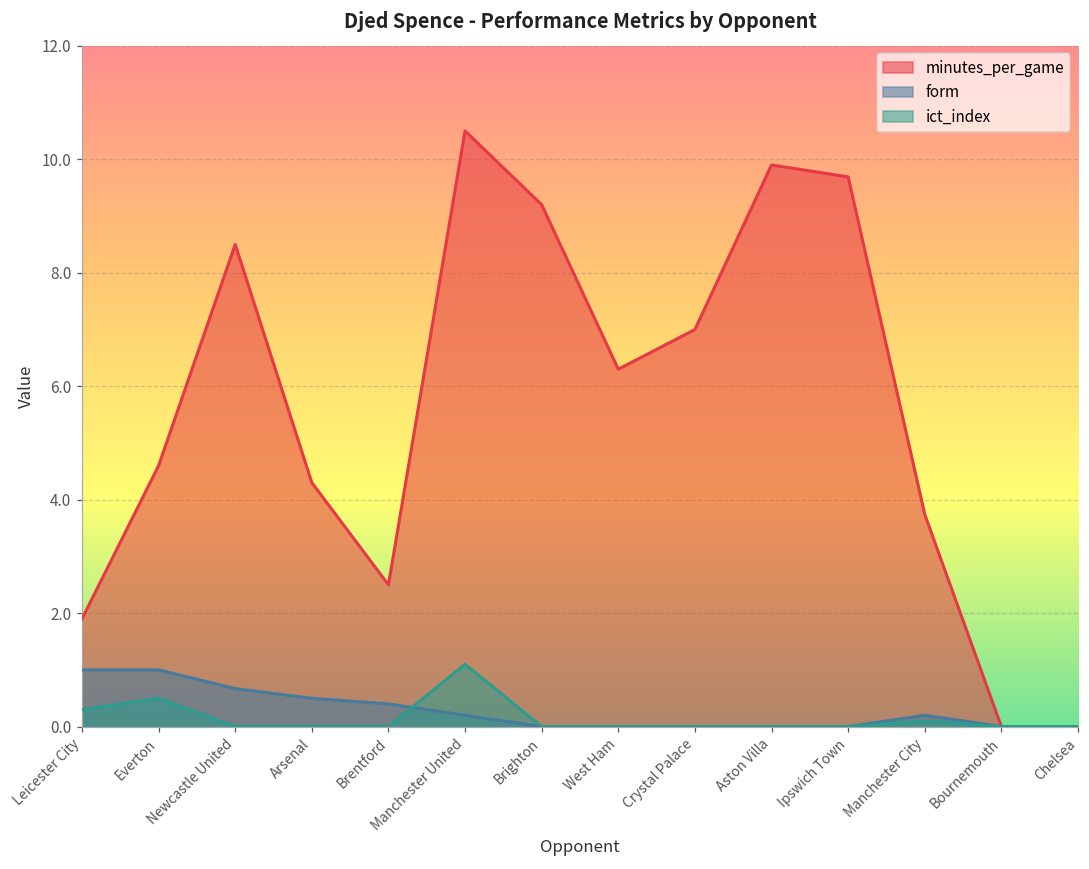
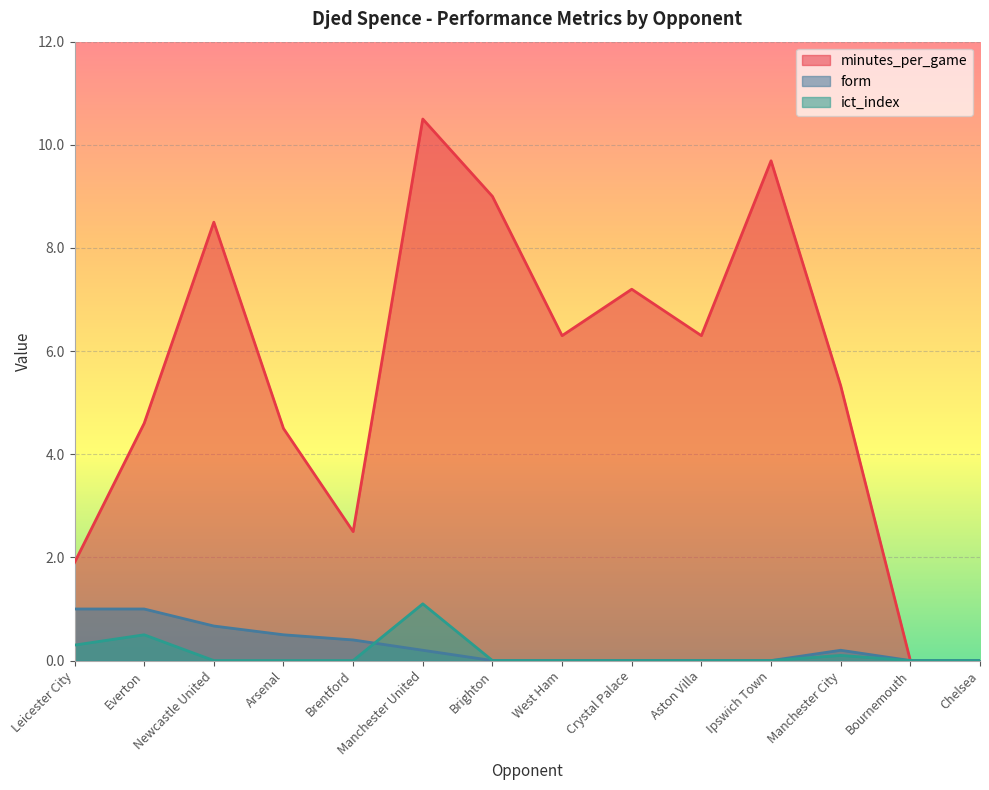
  {
    "minutes_per_game": {
      "Leicester City": 1.9,
      "Everton": 4.6,
      "Newcastle United": 8.5,
-     "Arsenal": 4.3,
+     "Arsenal": 4.5,
      "Brentford": 2.5,
      "Manchester United": 10.5,
-     "Brighton": 9.2,
+     "Brighton": 9.0,
      "West Ham": 6.3,
-     "Crystal Palace": 7.0,
-     "Aston Villa": 9.9,
+     "Crystal Palace": 7.2,
+     "Aston Villa": 6.3,
      "Ipswich Town": 9.7,
-     "Manchester City": 3.7
+     "Manchester City": 5.3
    }
  }
